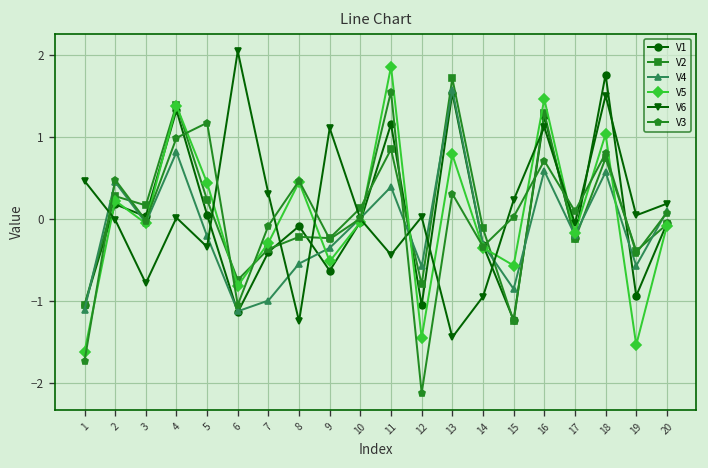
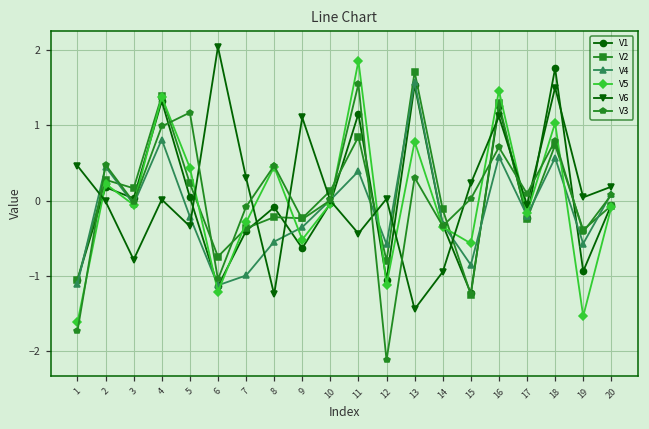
  {
    "V5": {
      "1": -1.6,
      "2": 0.2,
      "5": 0.4,
-     "6": -0.8,
+     "6": -1.2,
      "7": -0.3,
      "9": -0.5,
      "11": 1.9,
-     "12": -1.5,
+     "12": -1.1,
      "13": 0.8,
      "15": -0.6,
      "16": 1.5,
      "18": 1.0,
      "19": -1.5
    }
  }
